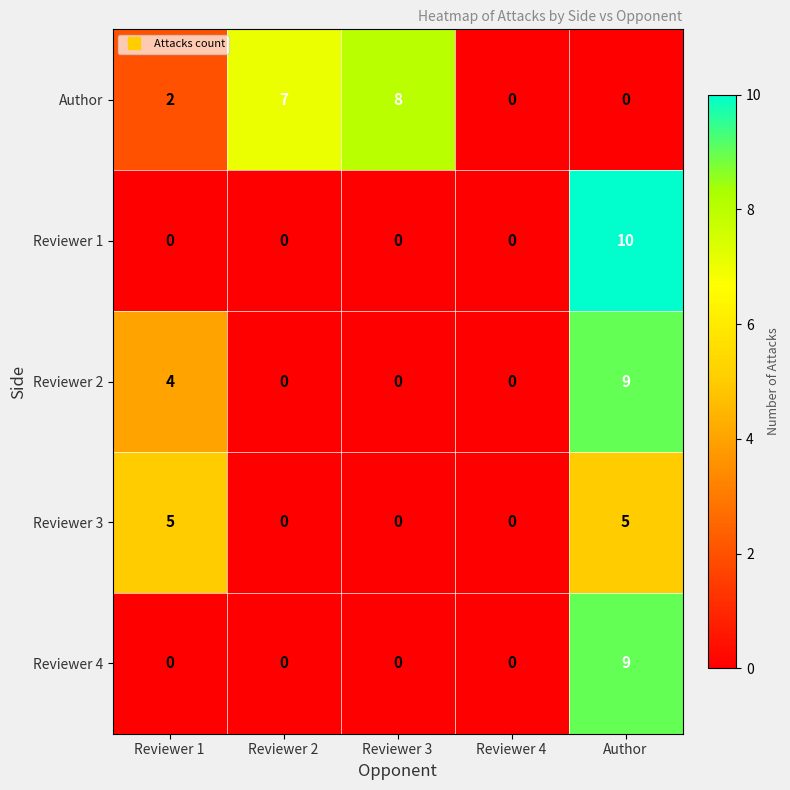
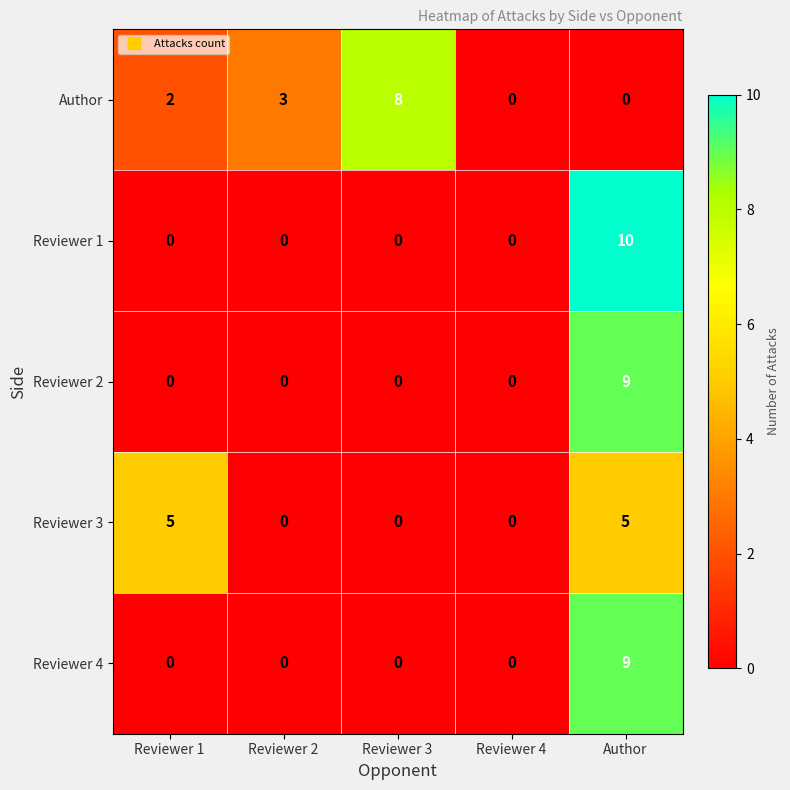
  {
    "Author": {
      "Reviewer 1": 2,
-     "Reviewer 2": 7,
+     "Reviewer 2": 3,
      "Reviewer 3": 8,
      "Reviewer 4": 0,
      "Author": 0
    },
    "Reviewer 1": {
      "Reviewer 1": 0,
      "Reviewer 2": 0,
      "Reviewer 3": 0,
      "Reviewer 4": 0,
      "Author": 10
    },
    "Reviewer 2": {
-     "Reviewer 1": 4,
+     "Reviewer 1": 0,
      "Reviewer 2": 0,
      "Reviewer 3": 0,
      "Reviewer 4": 0,
      "Author": 9
    },
    "Reviewer 3": {
      "Reviewer 1": 5,
      "Reviewer 2": 0,
      "Reviewer 3": 0,
      "Reviewer 4": 0,
      "Author": 5
    },
    "Reviewer 4": {
      "Reviewer 1": 0,
      "Reviewer 2": 0,
      "Reviewer 3": 0,
      "Reviewer 4": 0,
      "Author": 9
    }
  }
